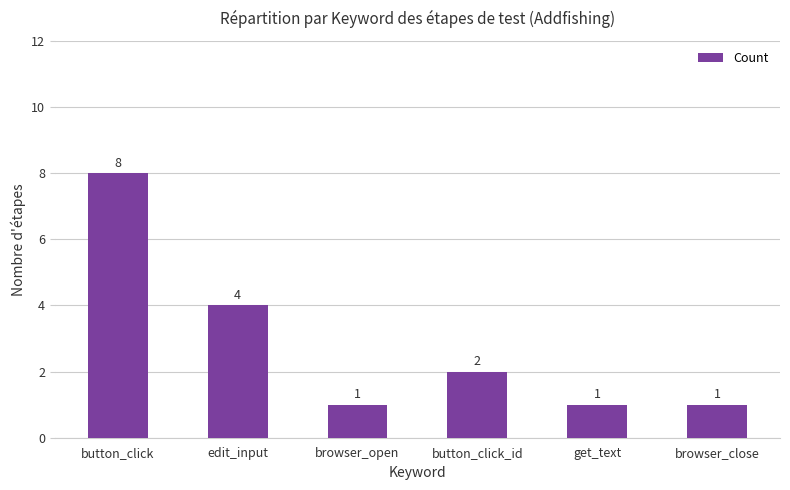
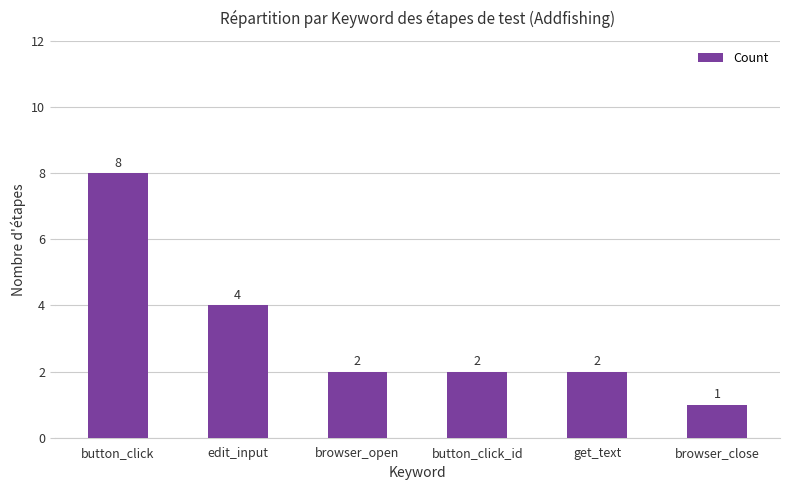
  {
    "button_click": 8,
    "edit_input": 4,
-   "browser_open": 1,
+   "browser_open": 2,
    "button_click_id": 2,
-   "get_text": 1,
+   "get_text": 2,
    "browser_close": 1
  }
